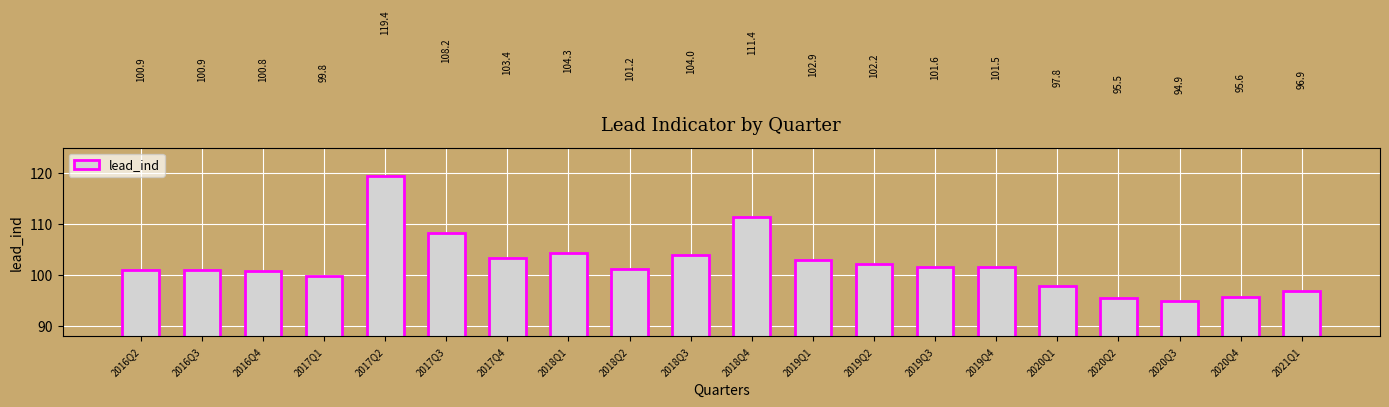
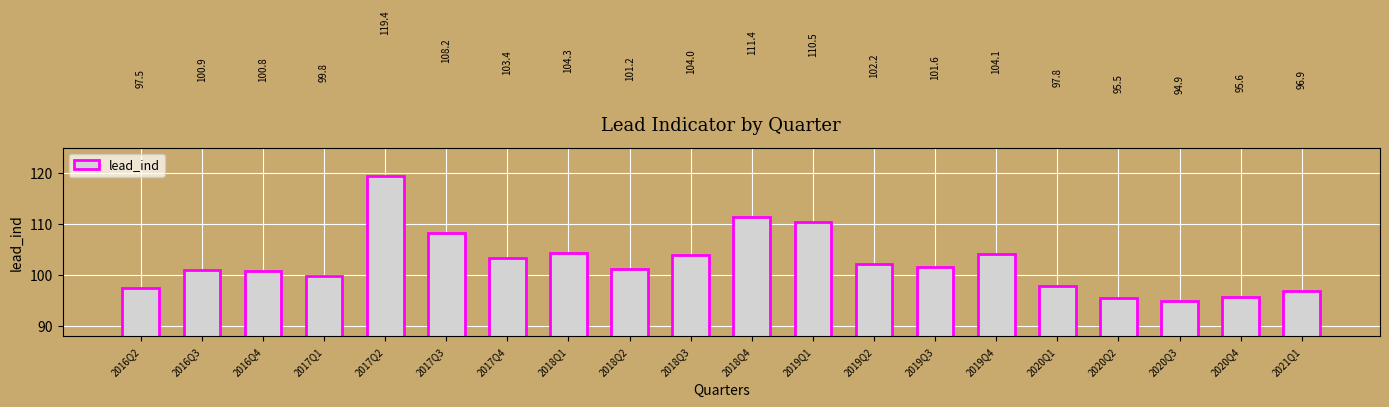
  {
-   "2016Q2": 100.9,
-   "2019Q1": 102.9,
-   "2019Q4": 101.5
+   "2016Q2": 97.5,
+   "2019Q1": 110.5,
+   "2019Q4": 104.1
  }
